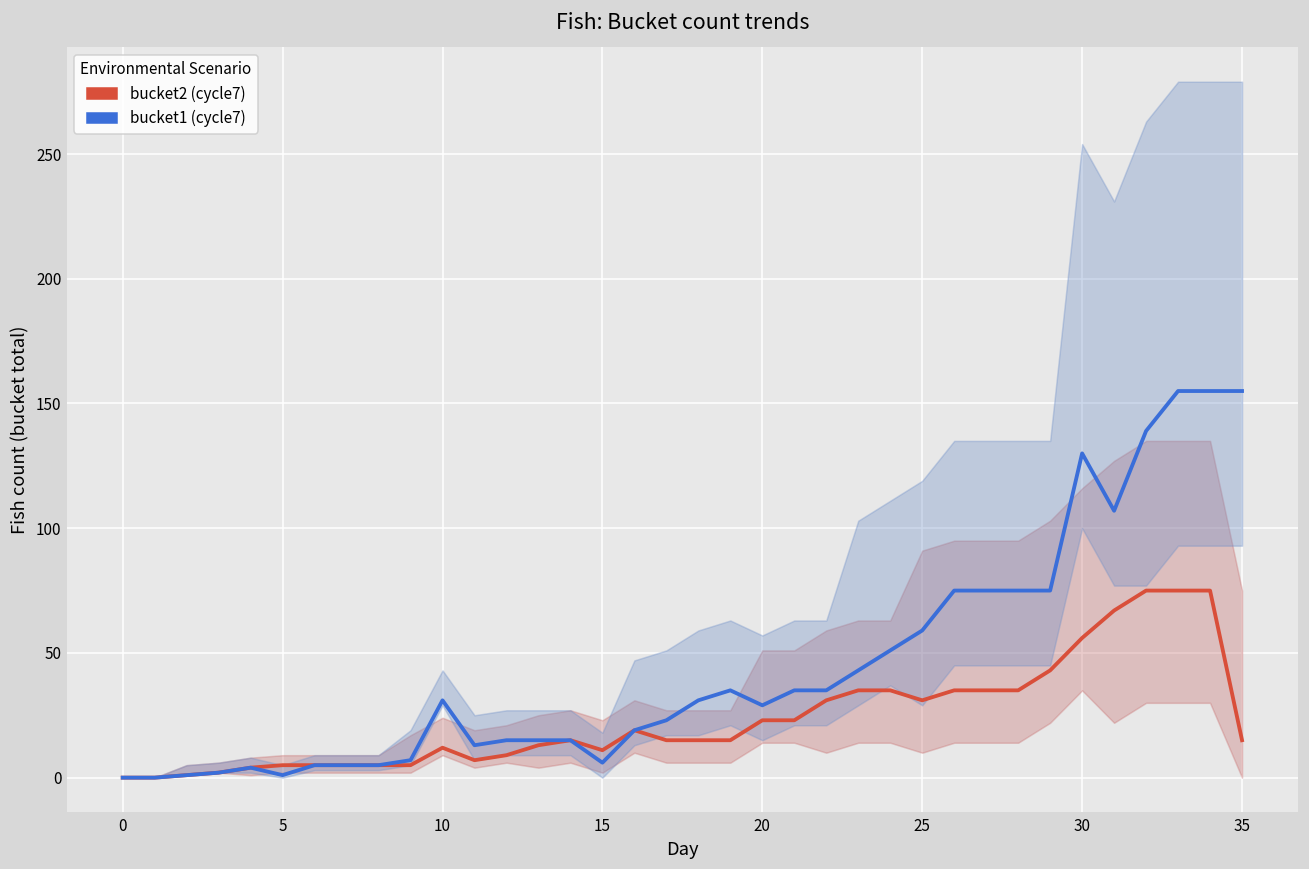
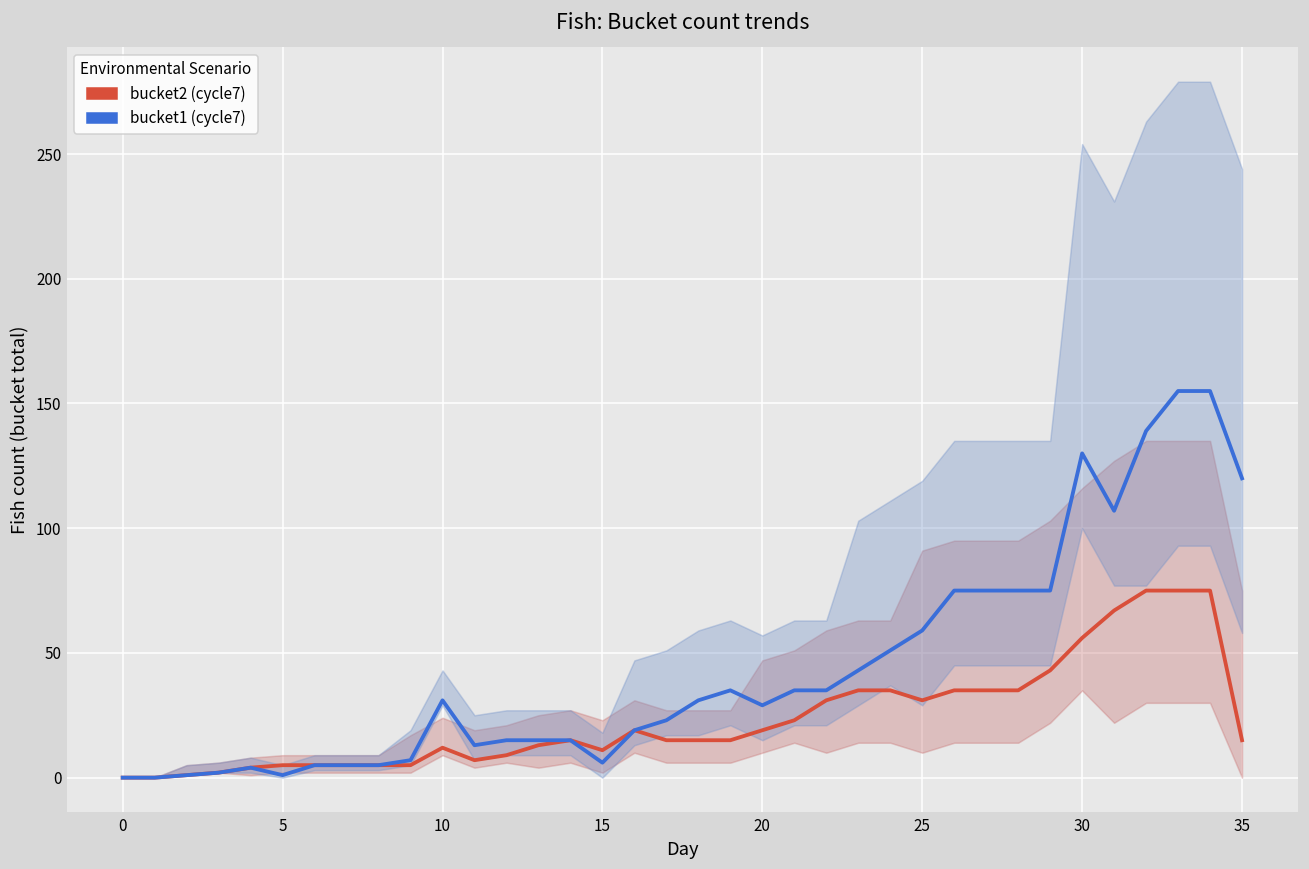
  {
    "bucket2 (cycle7)": {
      "10": 12,
      "15": 11,
-     "20": 23,
+     "20": 19,
      "25": 31,
      "30": 56,
      "35": 15
    },
    "bucket1 (cycle7)": {
      "5": 1,
      "10": 31,
      "15": 6,
      "20": 29,
      "25": 59,
      "30": 130,
-     "35": 155
+     "35": 120
    }
  }
